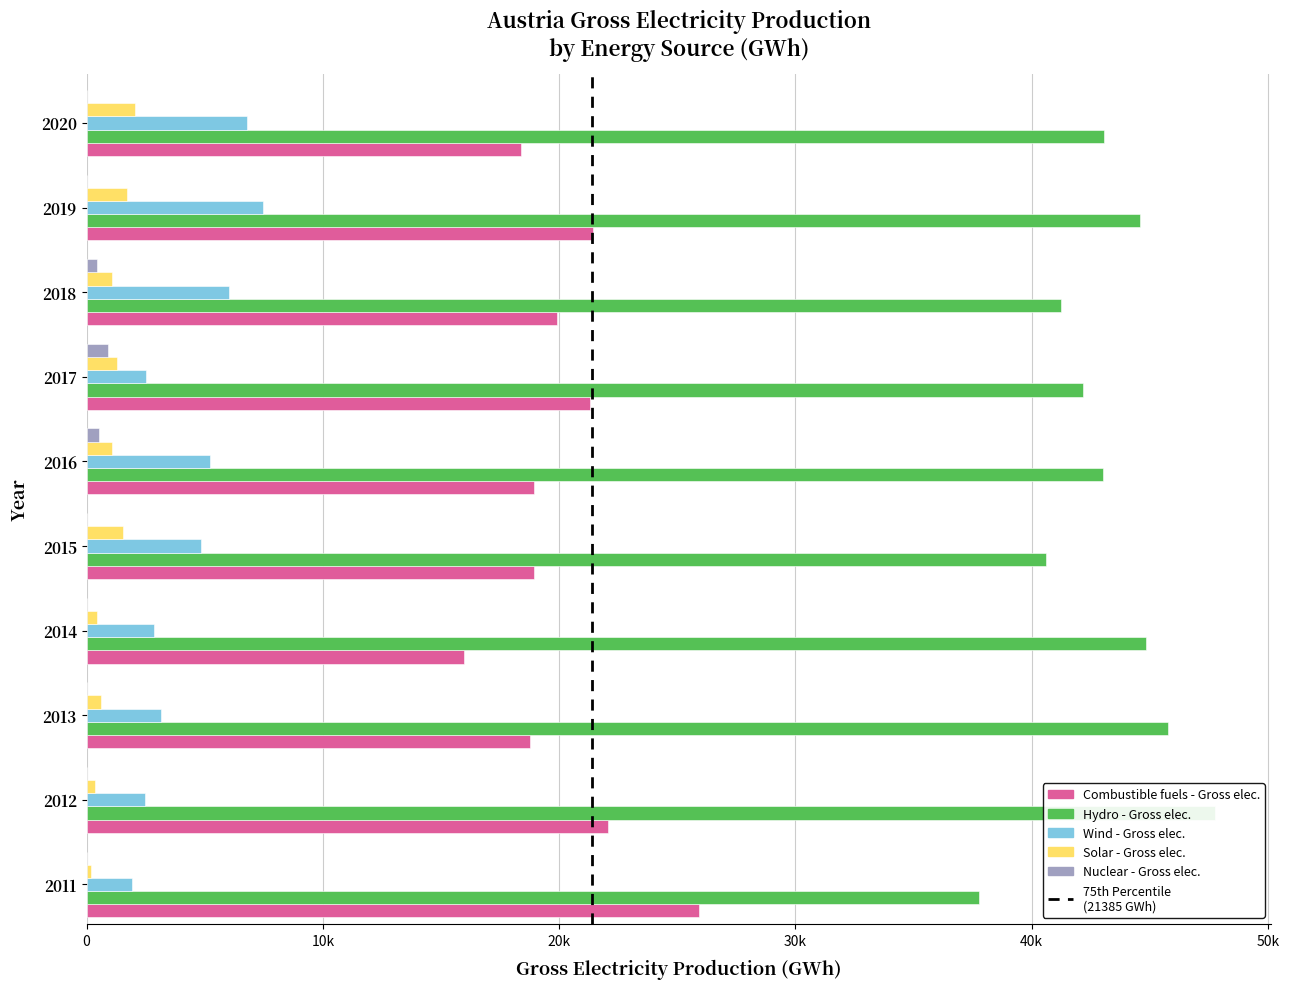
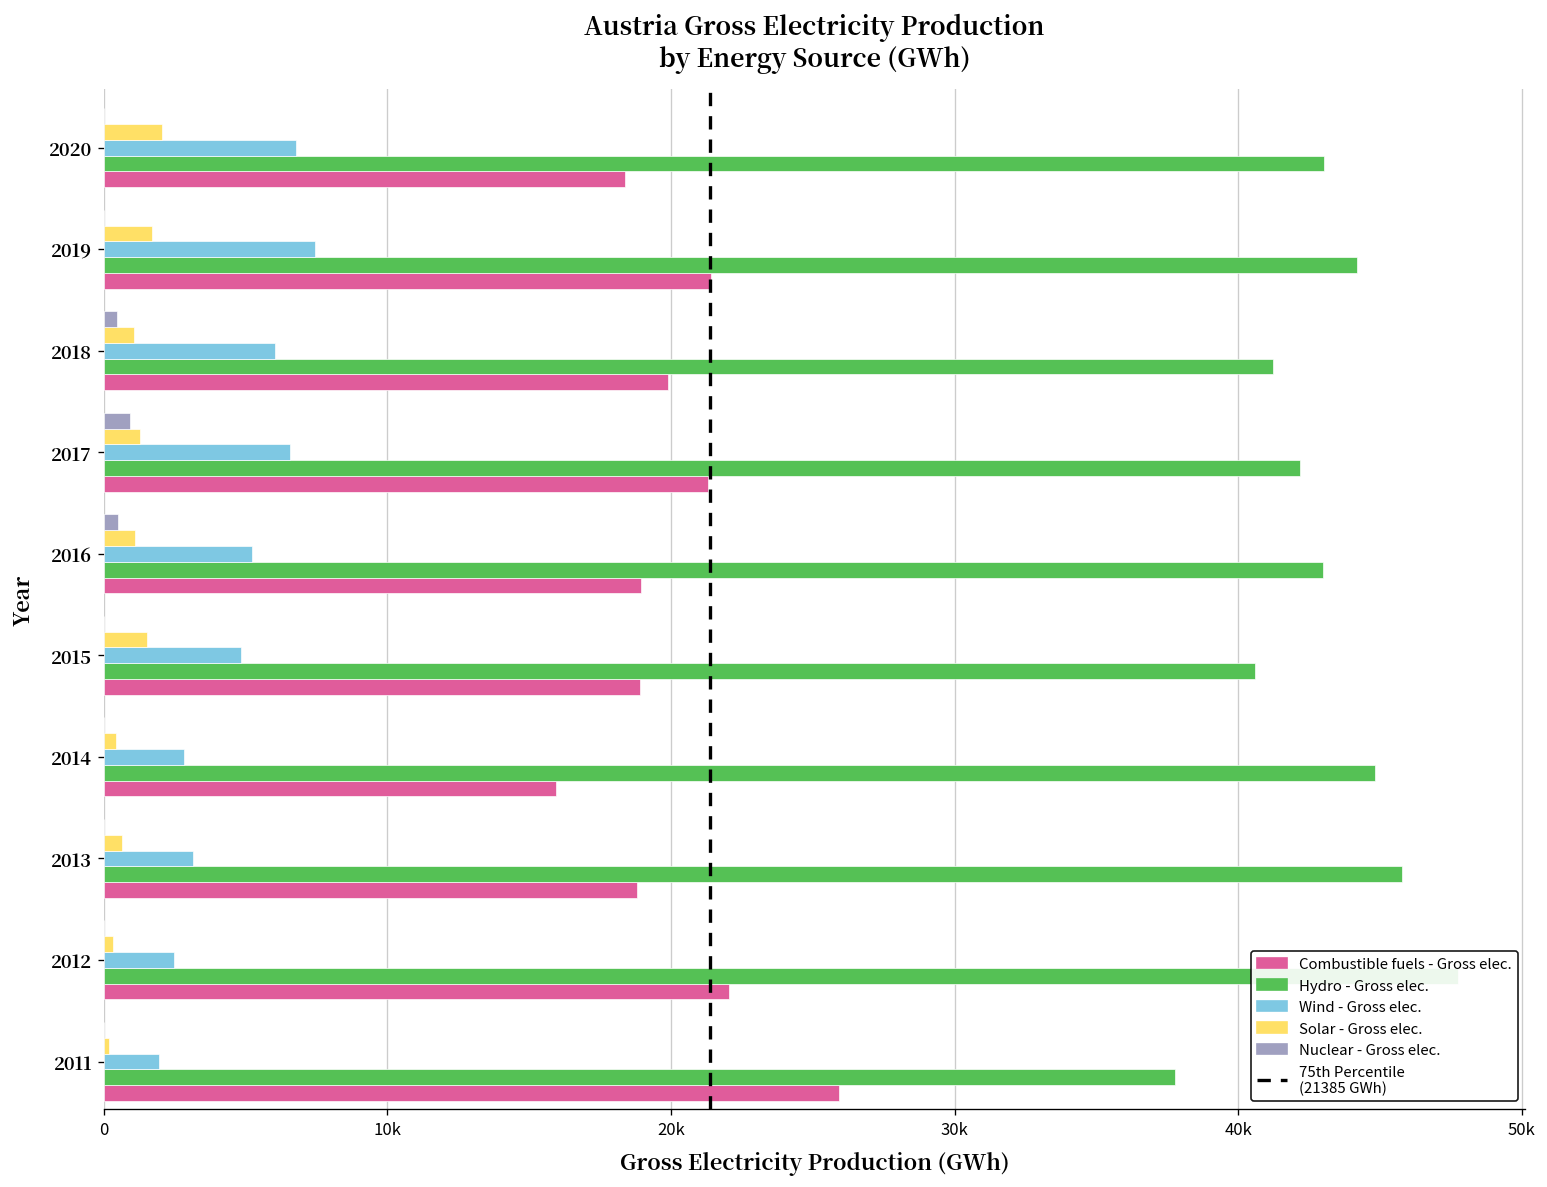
  {
    "Combustible fuels - Gross elec.": {
      "2020": 18400,
      "2019": 21400,
      "2018": 19900,
      "2017": 21300,
      "2016": 19000,
      "2015": 18900,
      "2014": 16000,
      "2013": 18800,
      "2012": 22000,
      "2011": 25900
    },
    "Hydro - Gross elec.": {
      "2020": 43000,
-     "2019": 44600,
+     "2019": 44200,
      "2018": 41200,
      "2017": 42200,
      "2016": 43000,
      "2015": 40600,
      "2014": 44800,
      "2013": 45800,
      "2011": 37800
    },
    "Wind - Gross elec.": {
      "2020": 6800,
      "2019": 7500,
      "2018": 6000,
-     "2017": 2500,
+     "2017": 6600,
      "2016": 5200,
      "2015": 4800,
      "2014": 2800,
      "2013": 3200,
      "2012": 2500,
      "2011": 1900
    },
    "Solar - Gross elec.": {
      "2020": 2000,
      "2019": 1700,
      "2018": 1100,
      "2017": 1300,
      "2016": 1100,
      "2015": 1500,
      "2014": 400,
      "2013": 600,
      "2012": 300,
      "2011": 200
    },
    "Nuclear - Gross elec.": {
      "2018": 500,
      "2017": 900,
      "2016": 500
    }
  }
